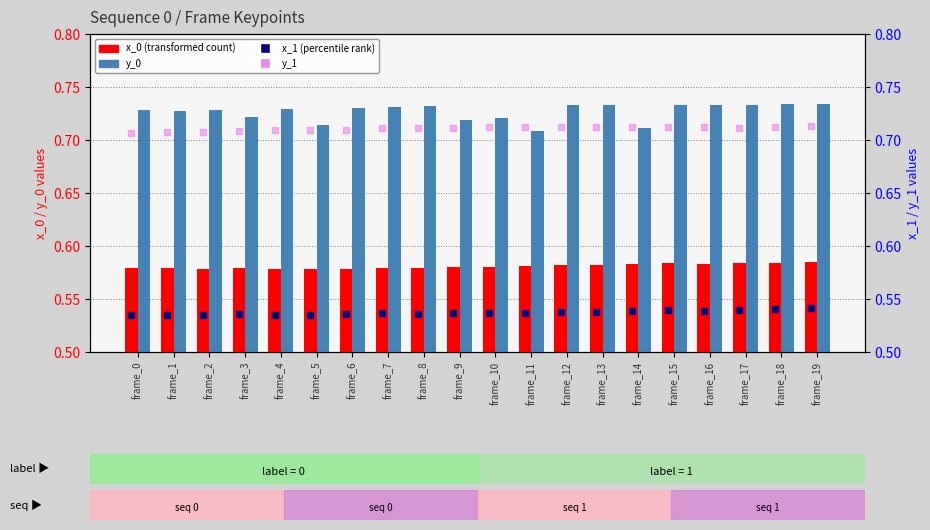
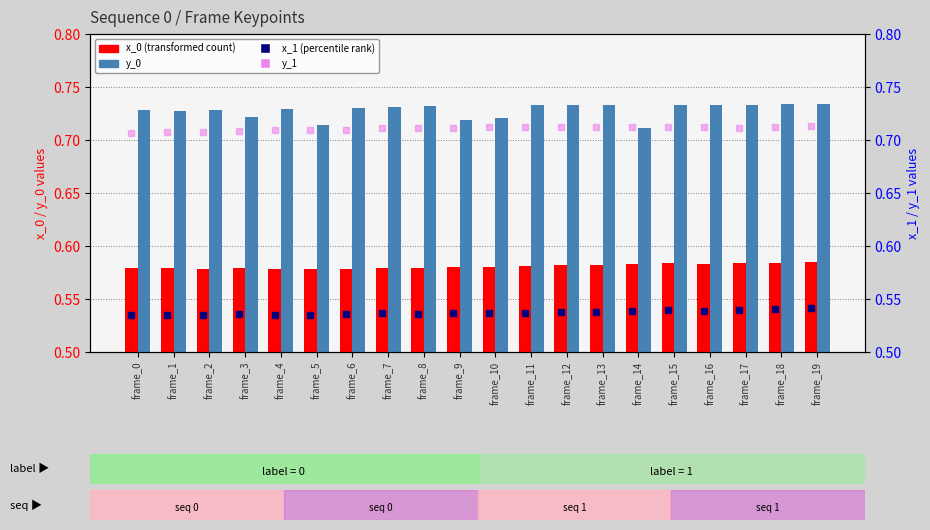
  {
    "y_0": {
      "frame_0": 0.728,
      "frame_1": 0.727,
      "frame_2": 0.728,
      "frame_3": 0.722,
      "frame_4": 0.730,
      "frame_5": 0.714,
      "frame_6": 0.730,
      "frame_7": 0.731,
      "frame_8": 0.732,
      "frame_9": 0.719,
      "frame_10": 0.721,
-     "frame_11": 0.709,
+     "frame_11": 0.733,
      "frame_12": 0.733,
      "frame_13": 0.733,
      "frame_14": 0.712,
      "frame_15": 0.733,
      "frame_16": 0.733,
      "frame_17": 0.733,
      "frame_18": 0.734,
      "frame_19": 0.734
    }
  }
